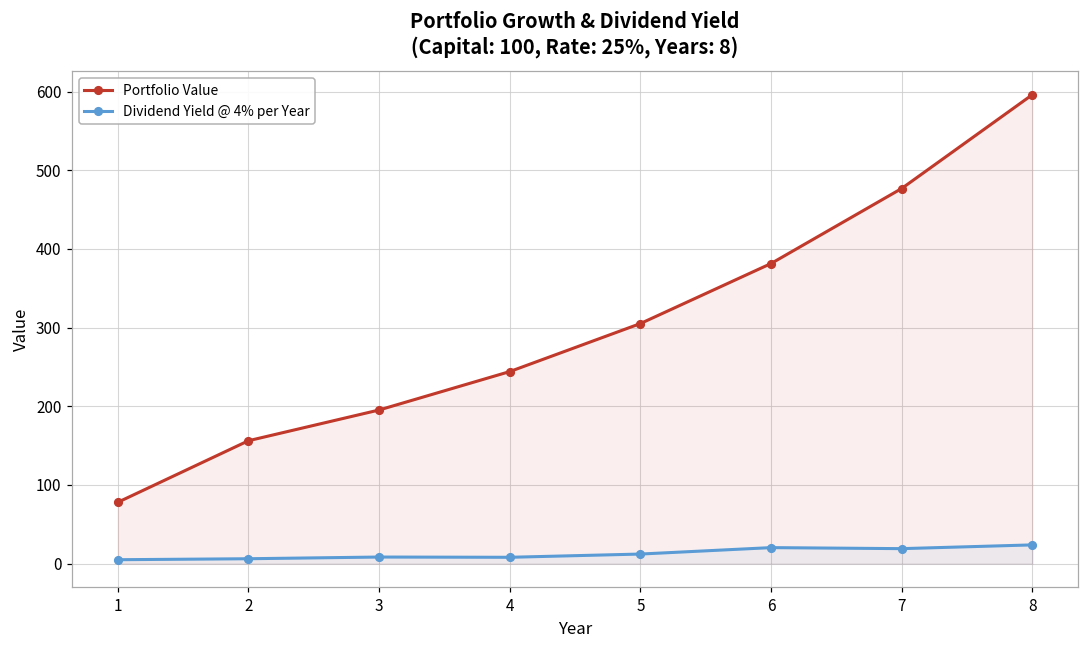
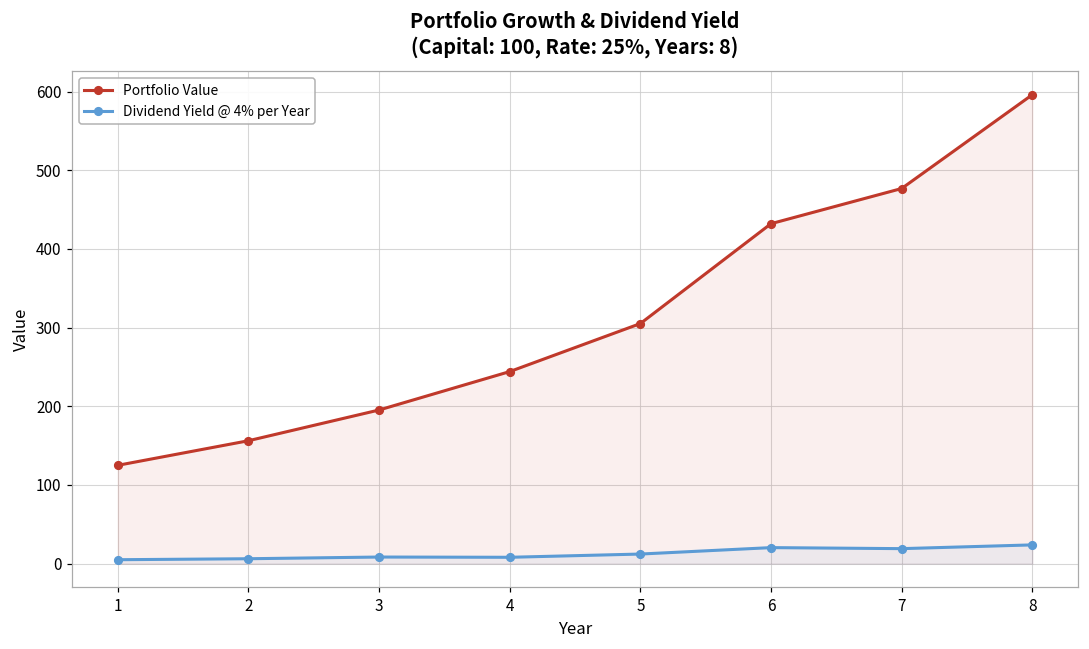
  {
    "Portfolio Value": {
-     "1": 80,
+     "1": 130,
      "2": 160,
      "3": 200,
      "4": 240,
      "5": 310,
-     "6": 380,
+     "6": 430,
      "7": 480,
      "8": 600
    },
    "Dividend Yield @ 4% per Year": {
      "1": 10,
      "2": 10,
      "3": 10,
      "4": 10,
      "5": 10,
      "6": 20,
      "7": 20,
      "8": 20
    }
  }
